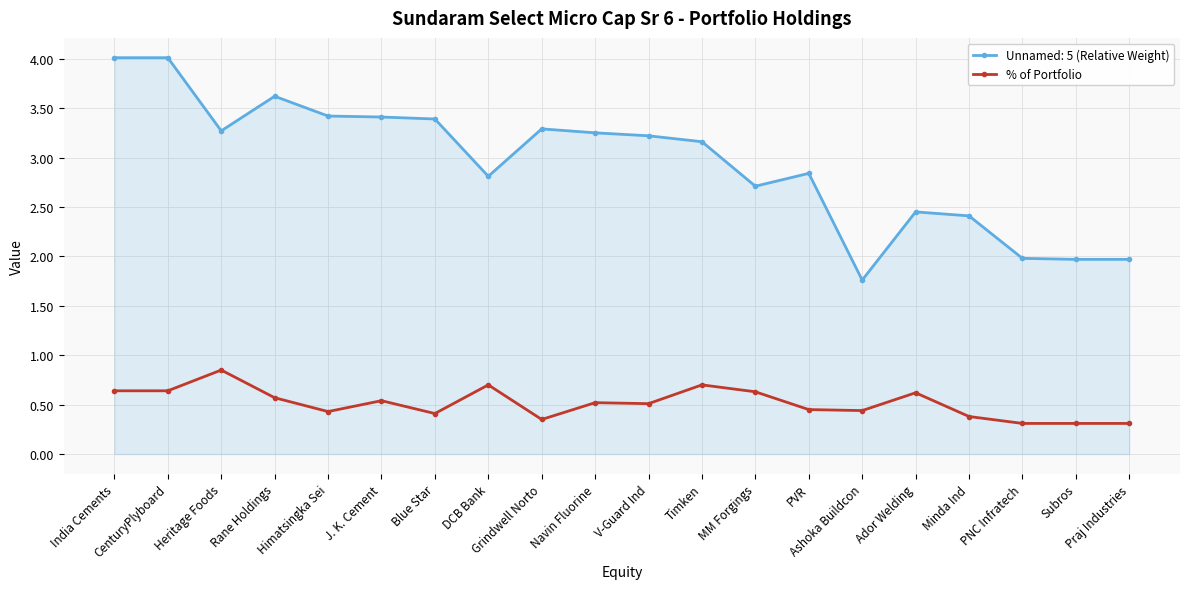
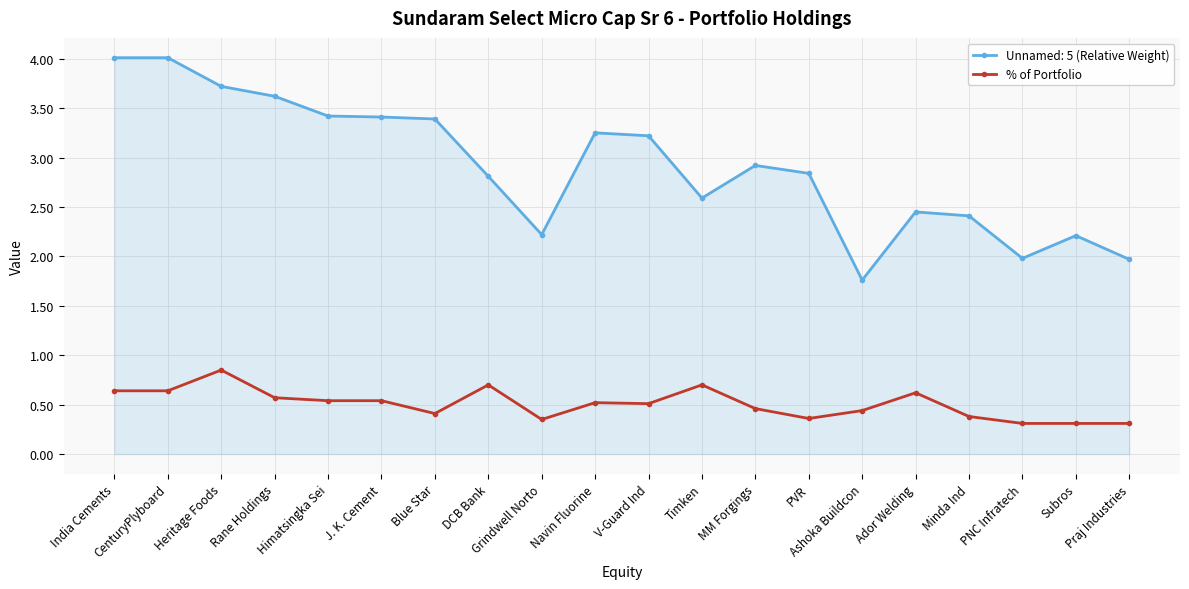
  {
    "Unnamed: 5 (Relative Weight)": {
      "India Cements": 4.0,
      "CenturyPlyboard": 4.0,
-     "Heritage Foods": 3.3,
+     "Heritage Foods": 3.7,
      "Rane Holdings": 3.6,
      "Himatsingka Sei": 3.4,
      "J. K. Cement": 3.4,
      "Blue Star": 3.4,
      "DCB Bank": 2.8,
-     "Grindwell Norto": 3.3,
+     "Grindwell Norto": 2.2,
      "Navin Fluorine": 3.3,
      "V-Guard Ind": 3.2,
-     "Timken": 3.2,
-     "MM Forgings": 2.7,
+     "Timken": 2.6,
+     "MM Forgings": 2.9,
      "PVR": 2.8,
      "Ashoka Buildcon": 1.8,
      "Ador Welding": 2.5,
      "Minda Ind": 2.4,
      "PNC Infratech": 2.0,
-     "Subros": 2.0,
+     "Subros": 2.2,
      "Praj Industries": 2.0
    },
    "% of Portfolio": {
      "India Cements": 0.6,
      "CenturyPlyboard": 0.6,
      "Heritage Foods": 0.9,
      "Rane Holdings": 0.6,
-     "Himatsingka Sei": 0.4,
+     "Himatsingka Sei": 0.5,
      "J. K. Cement": 0.5,
      "Blue Star": 0.4,
      "DCB Bank": 0.7,
      "Grindwell Norto": 0.4,
      "Navin Fluorine": 0.5,
      "V-Guard Ind": 0.5,
      "Timken": 0.7,
-     "MM Forgings": 0.6,
-     "PVR": 0.5,
+     "MM Forgings": 0.5,
+     "PVR": 0.4,
      "Ashoka Buildcon": 0.4,
      "Ador Welding": 0.6,
      "Minda Ind": 0.4,
      "PNC Infratech": 0.3,
      "Subros": 0.3,
      "Praj Industries": 0.3
    }
  }
